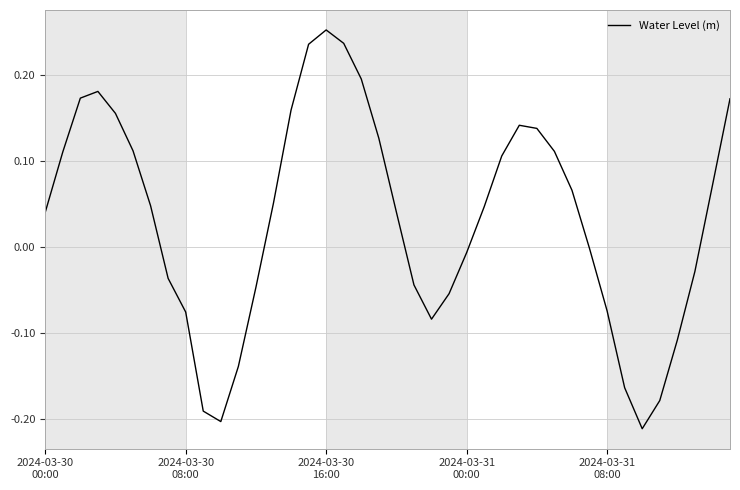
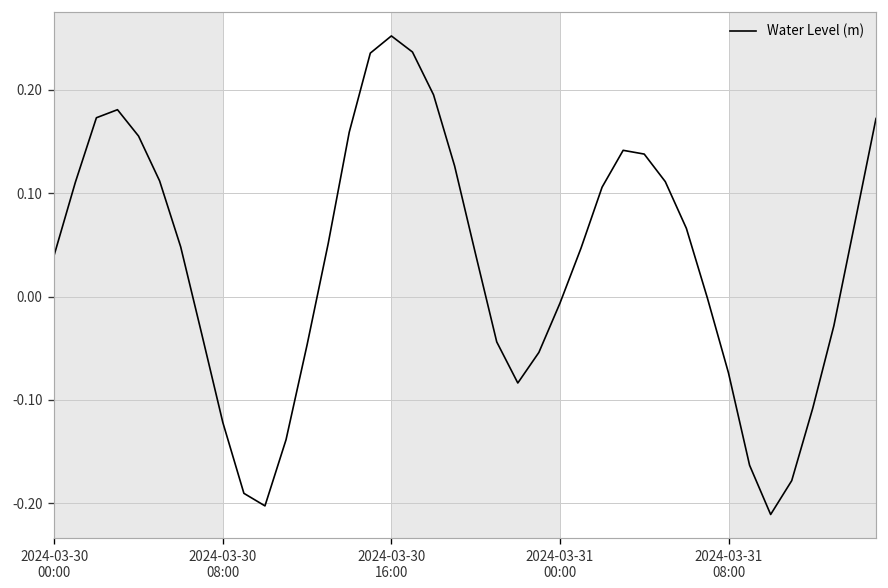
  {
    "2024-03-30 00:00": 0.04,
-   "2024-03-30 08:00": -0.08,
+   "2024-03-30 08:00": -0.12,
    "2024-03-30 16:00": 0.25,
    "2024-03-31 00:00": -0.01,
    "2024-03-31 08:00": -0.07
  }
